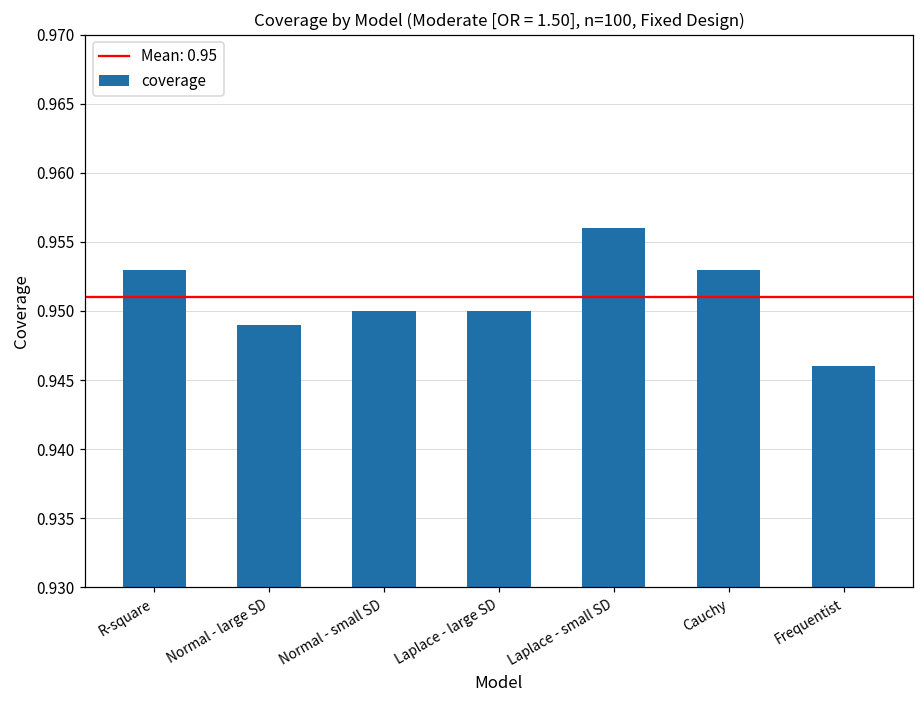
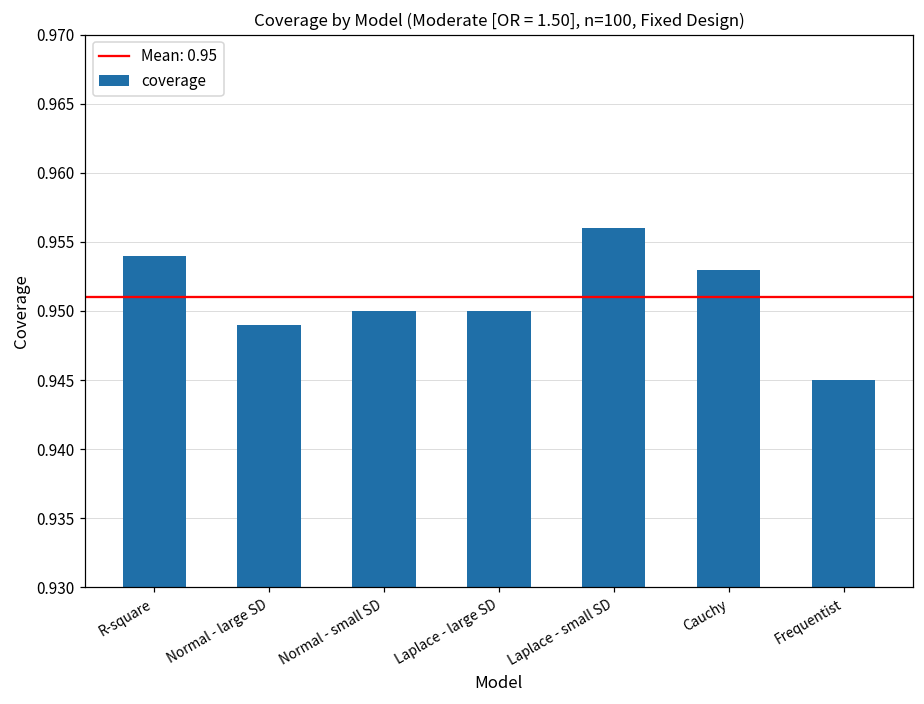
  {
-   "R-square": 0.953,
+   "R-square": 0.954,
    "Normal - large SD": 0.949,
    "Normal - small SD": 0.950,
    "Laplace - large SD": 0.950,
    "Laplace - small SD": 0.956,
    "Cauchy": 0.953,
-   "Frequentist": 0.946
+   "Frequentist": 0.945
  }
